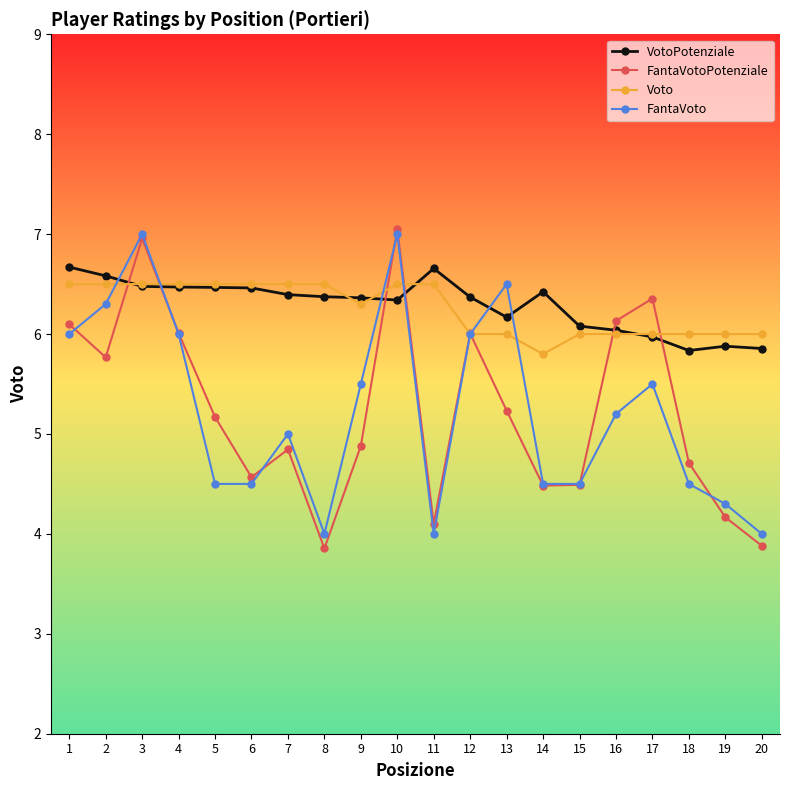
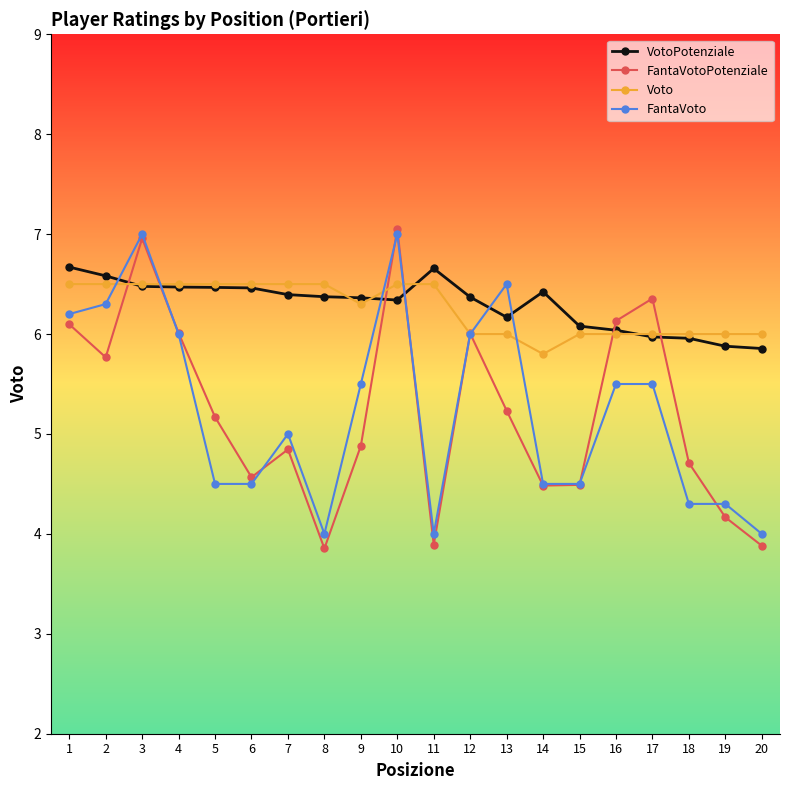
  {
    "VotoPotenziale": {
      "1": 6.7,
      "2": 6.6,
      "4": 6.5,
      "5": 6.5,
      "6": 6.5,
      "7": 6.4,
      "8": 6.4,
      "9": 6.4,
      "10": 6.3,
      "11": 6.7,
      "12": 6.4,
      "13": 6.2,
      "14": 6.4,
      "15": 6.1,
      "16": 6.0,
      "17": 6.0,
-     "18": 5.8,
+     "18": 6.0,
      "19": 5.9,
      "20": 5.9
    },
    "FantaVotoPotenziale": {
      "1": 6.1,
      "2": 5.8,
      "3": 7.0,
      "5": 5.2,
      "6": 4.6,
      "7": 4.8,
      "8": 3.9,
      "9": 4.9,
      "10": 7.1,
-     "11": 4.1,
+     "11": 3.9,
      "13": 5.2,
      "16": 6.1,
      "17": 6.4,
      "18": 4.7,
      "19": 4.2,
      "20": 3.9
    },
    "Voto": {
      "1": 6.5,
      "2": 6.5,
      "4": 6.5,
      "5": 6.5,
      "6": 6.5,
      "7": 6.5,
      "8": 6.5,
      "9": 6.3,
      "10": 6.5,
      "11": 6.5,
      "13": 6.0,
      "14": 5.8,
      "15": 6.0,
      "16": 6.0,
      "17": 6.0,
      "18": 6.0,
      "19": 6.0,
      "20": 6.0
    },
    "FantaVoto": {
-     "1": 6.0,
+     "1": 6.2,
      "2": 6.3,
      "3": 7.0,
      "5": 4.5,
      "6": 4.5,
      "7": 5.0,
      "8": 4.0,
      "9": 5.5,
      "10": 7.0,
      "11": 4.0,
      "13": 6.5,
-     "16": 5.2,
+     "16": 5.5,
      "17": 5.5,
-     "18": 4.5,
+     "18": 4.3,
      "19": 4.3,
      "20": 4.0
    }
  }
